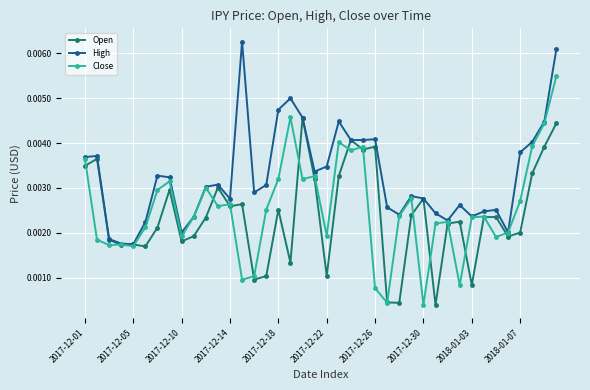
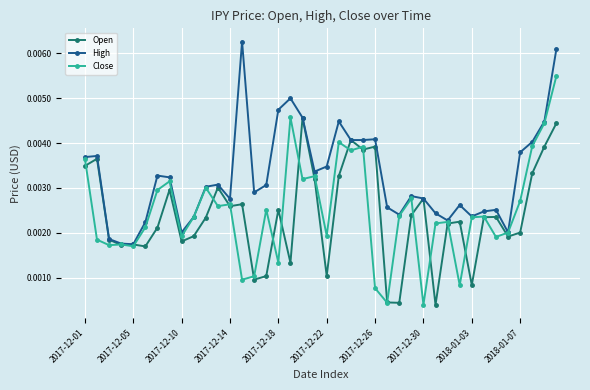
  {
    "Close": {
      "2017-12-10": 0.0019,
-     "2017-12-18": 0.0032,
+     "2017-12-18": 0.0013,
      "2017-12-22": 0.0019,
      "2017-12-26": 0.0008,
      "2017-12-30": 0.0004,
      "2018-01-07": 0.0027
    }
  }
